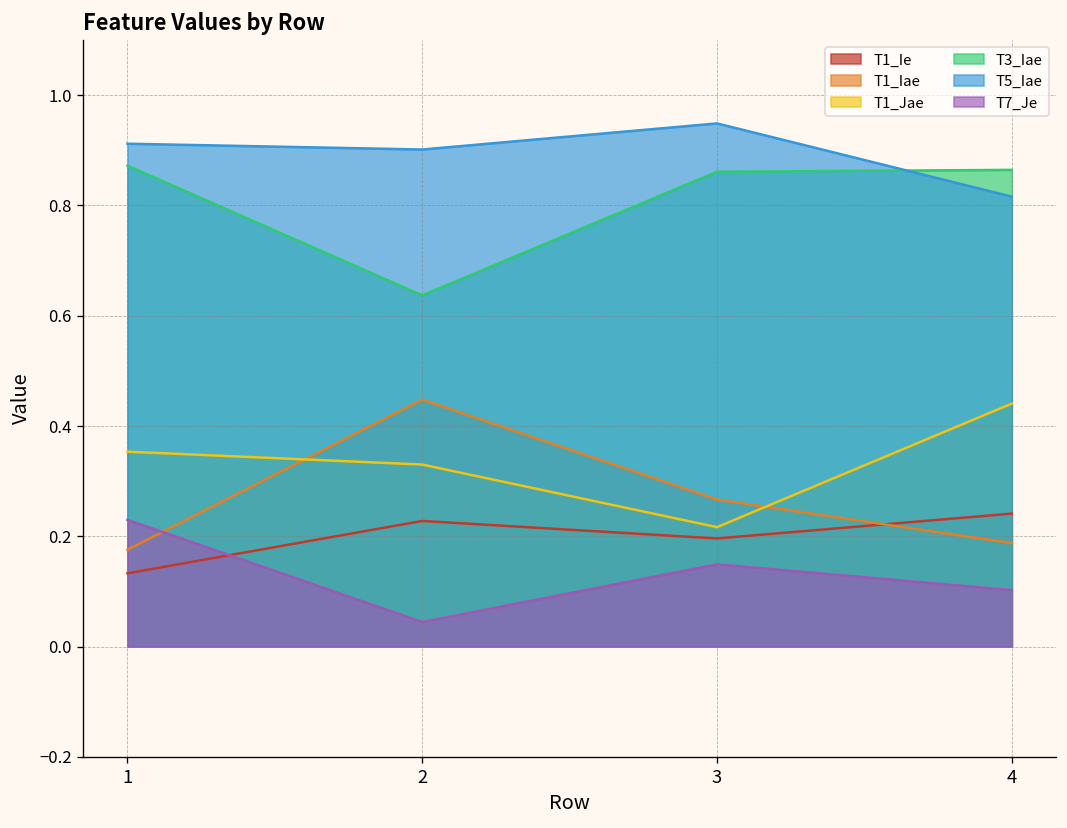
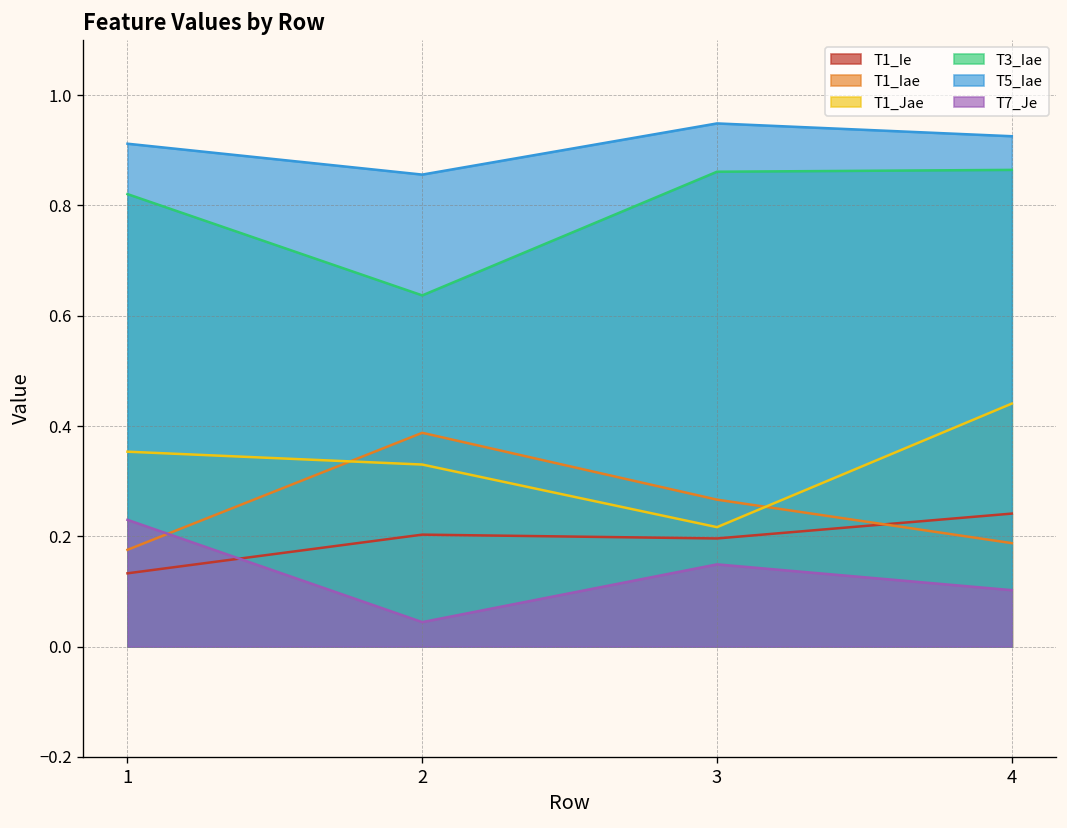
  {
    "T1_Ie": {
      "1": 0.13,
-     "2": 0.23,
+     "2": 0.20,
      "3": 0.20,
      "4": 0.24
    },
    "T1_Iae": {
      "1": 0.18,
-     "2": 0.45,
+     "2": 0.39,
      "3": 0.27,
      "4": 0.19
    },
    "T1_Jae": {
      "1": 0.35,
      "2": 0.33,
      "3": 0.22,
      "4": 0.44
    },
    "T3_Iae": {
-     "1": 0.87,
+     "1": 0.82,
      "2": 0.64,
      "3": 0.86,
      "4": 0.86
    },
    "T5_Iae": {
      "1": 0.91,
-     "2": 0.90,
+     "2": 0.86,
      "3": 0.95,
-     "4": 0.82
+     "4": 0.93
    },
    "T7_Je": {
      "1": 0.23,
      "2": 0.04,
      "3": 0.15,
      "4": 0.10
    }
  }
